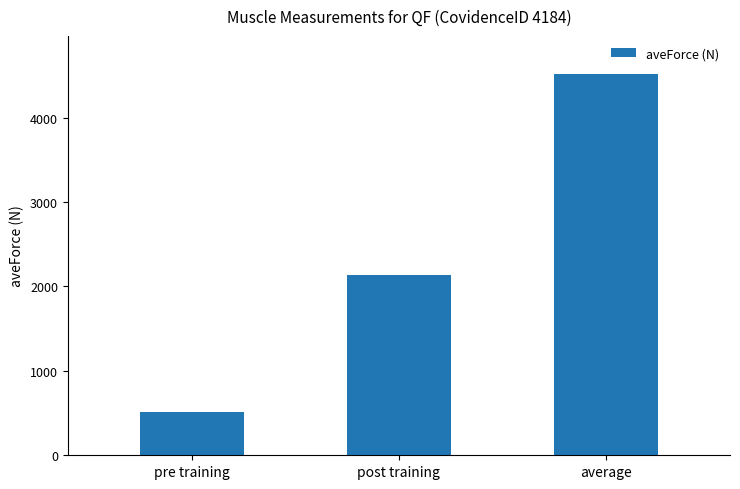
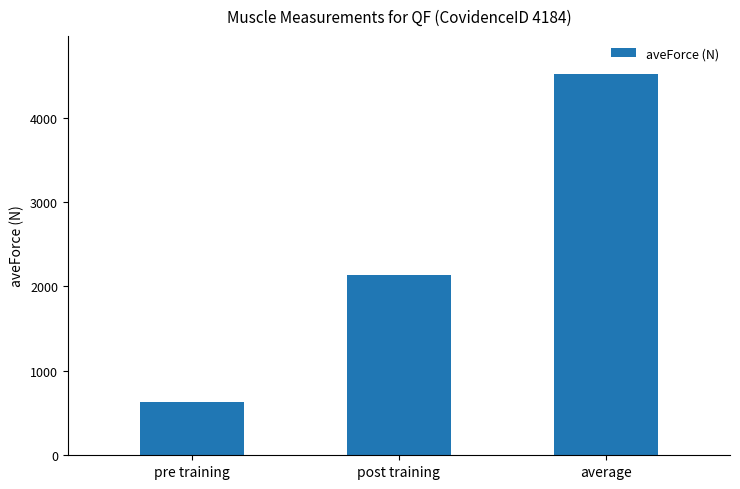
  {
-   "pre training": 500,
+   "pre training": 600,
    "post training": 2100,
    "average": 4500
  }
